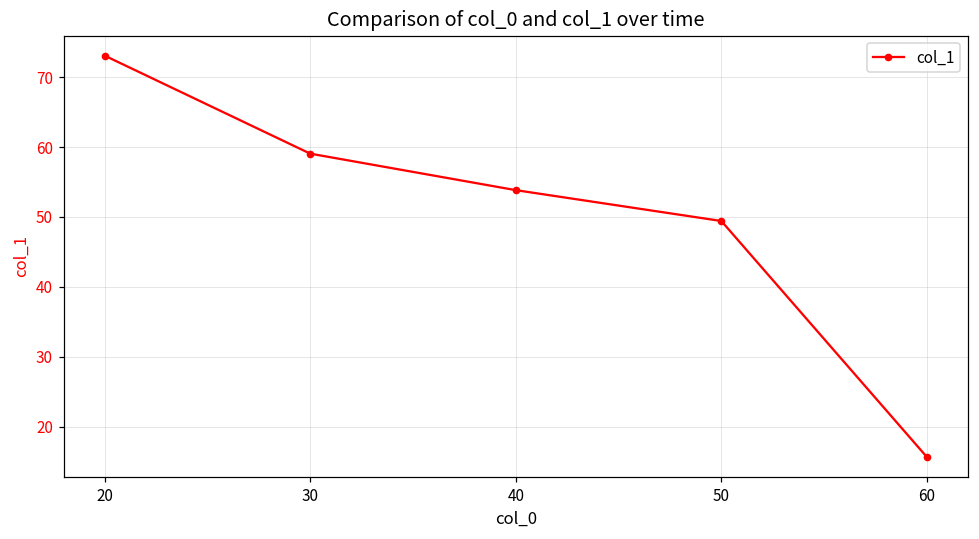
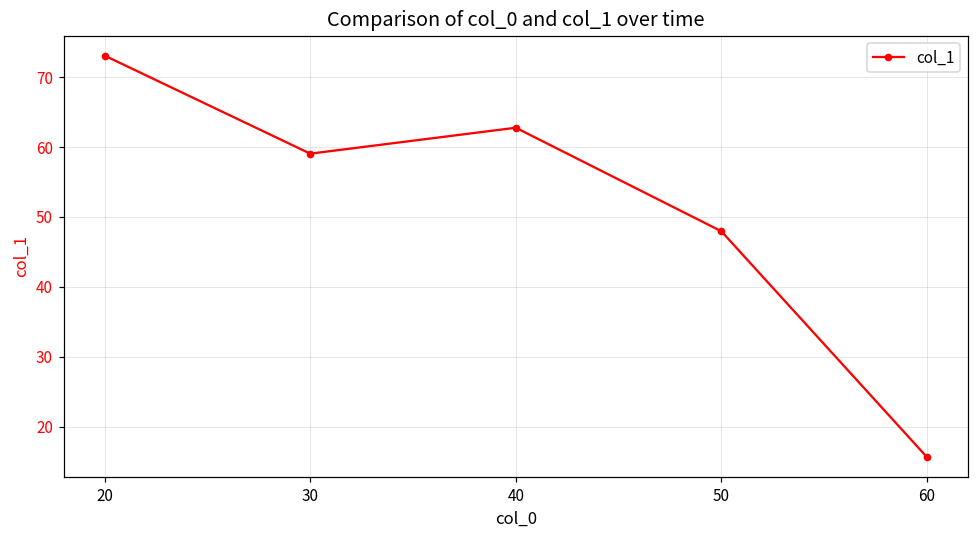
  {
    "20": 73,
    "30": 59,
-   "40": 54,
-   "50": 49,
+   "40": 63,
+   "50": 48,
    "60": 16
  }
